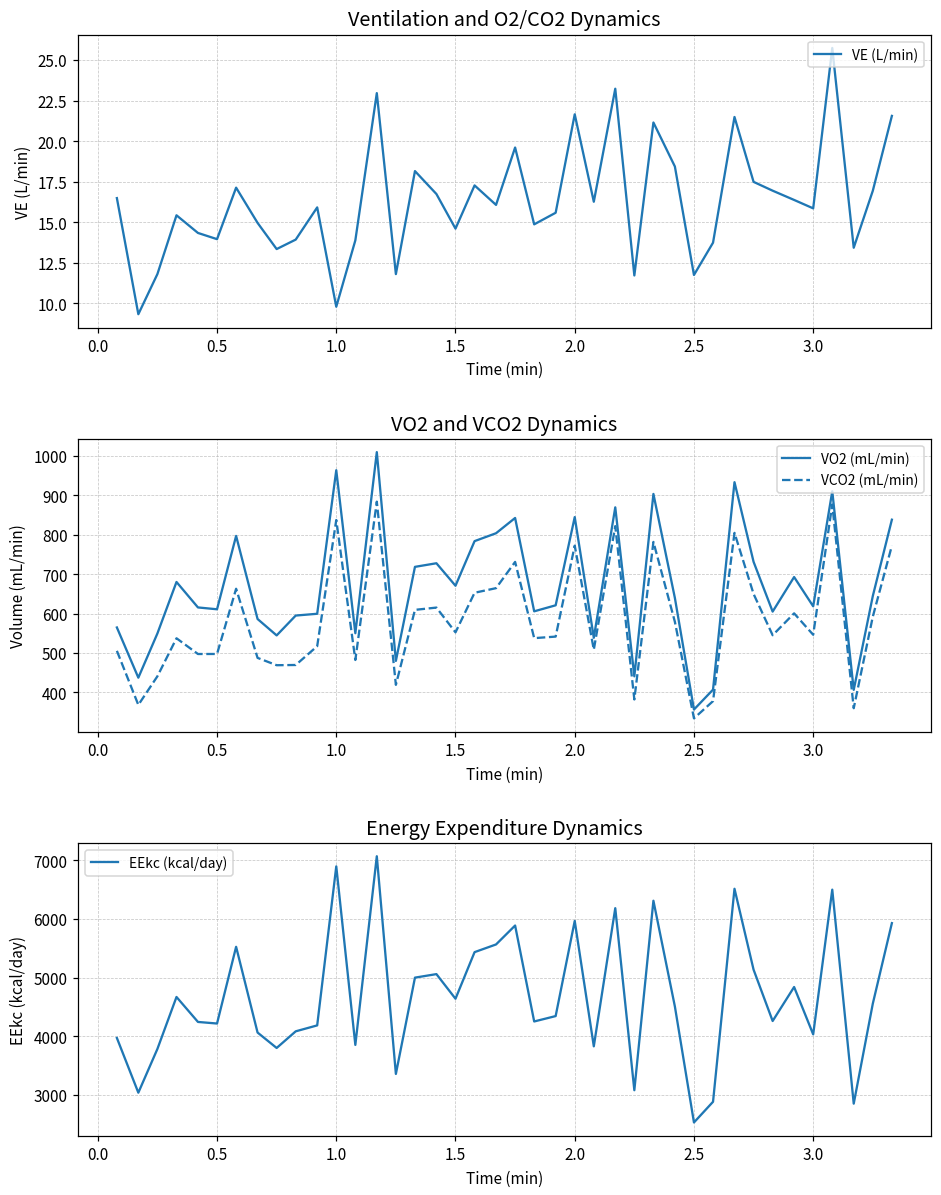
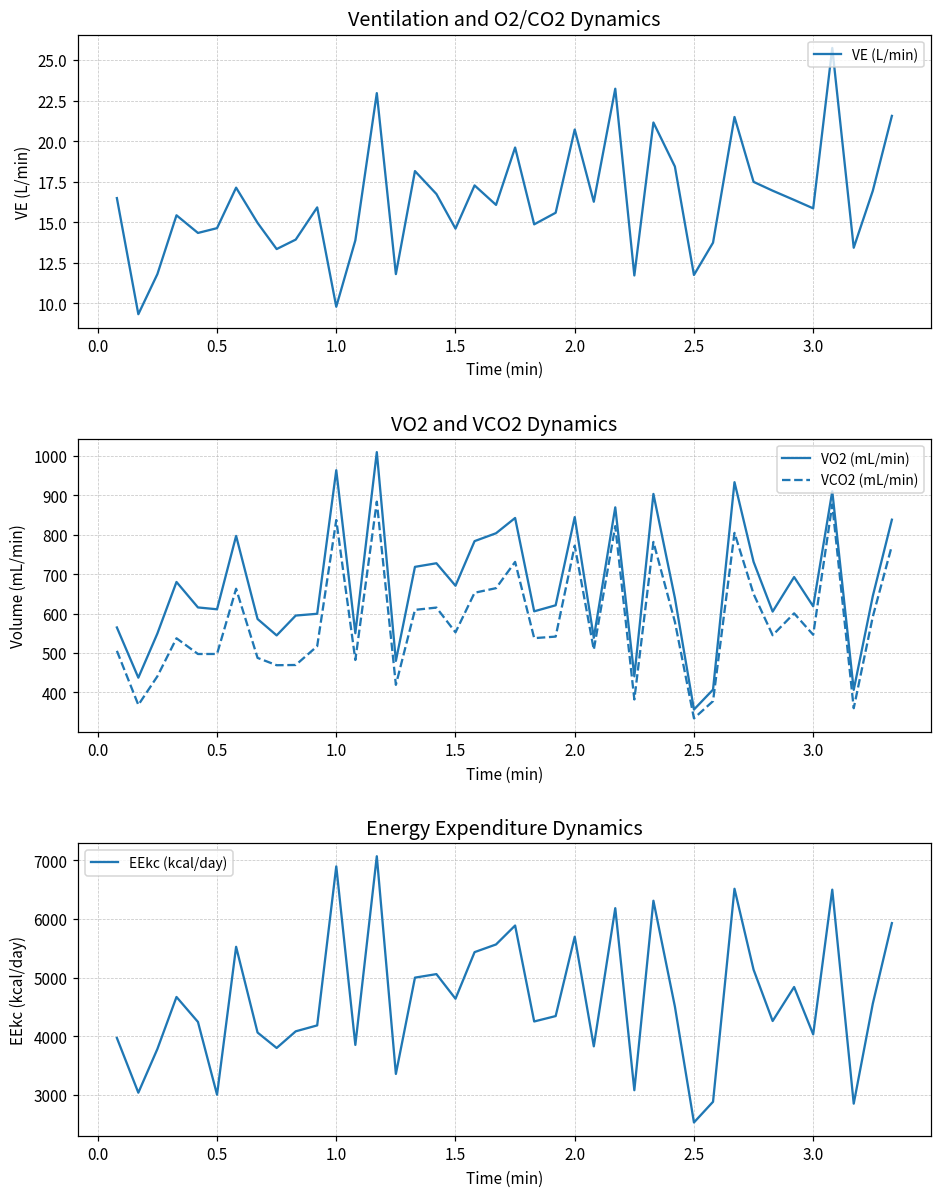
  {
    "Ventilation and O2/CO2 Dynamics": {
-     "0.5": 14.0,
+     "0.5": 14.6,
      "1.0": 9.8,
      "1.5": 14.6,
-     "2.0": 21.7,
+     "2.0": 20.7,
      "2.5": 11.7,
      "3.0": 15.9
    },
    "Energy Expenditure Dynamics": {
-     "0.5": 4200,
+     "0.5": 3000,
      "1.0": 6900,
      "1.5": 4600,
-     "2.0": 6000,
+     "2.0": 5700,
      "2.5": 2500,
      "3.0": 4000
    }
  }
